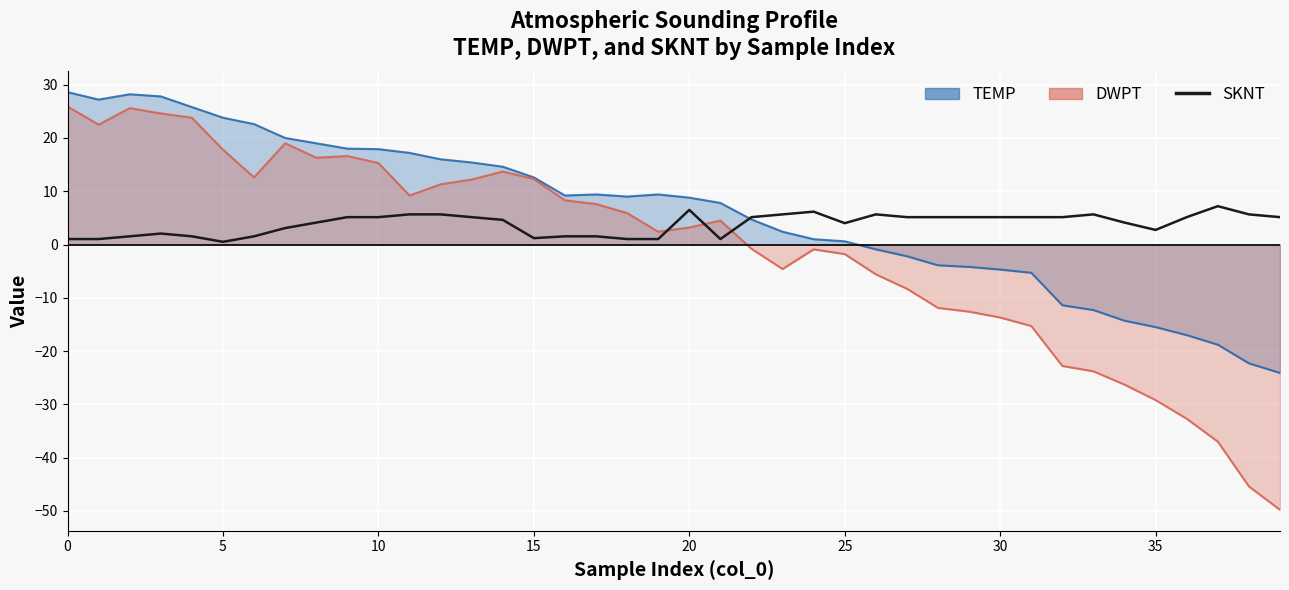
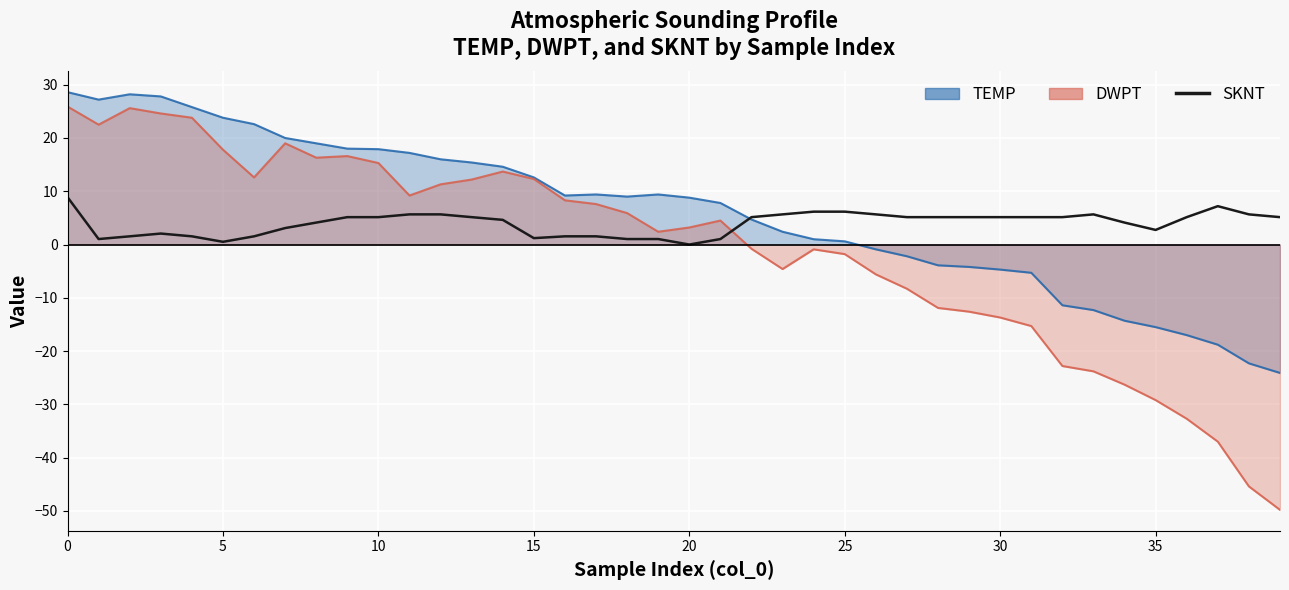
  {
    "SKNT": {
-     "0": 1,
+     "0": 9,
      "5": 1,
      "10": 5,
      "15": 1,
-     "20": 7,
-     "25": 4,
+     "20": 0,
+     "25": 6,
      "30": 5,
      "35": 3
    }
  }
